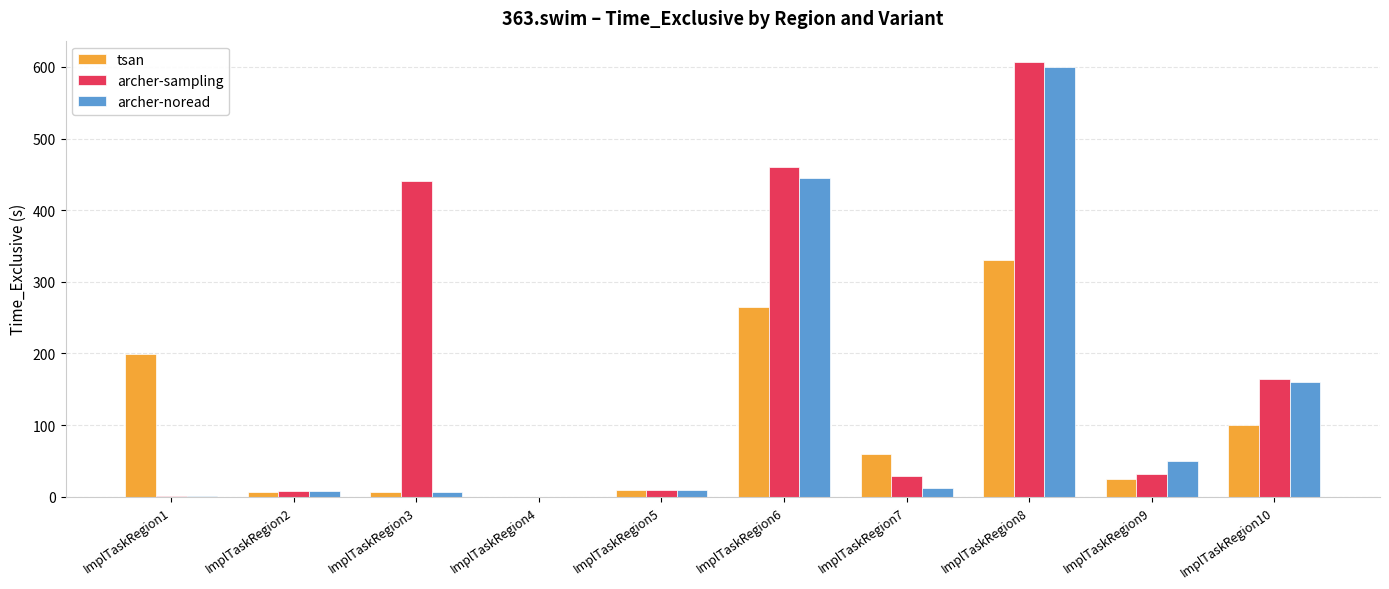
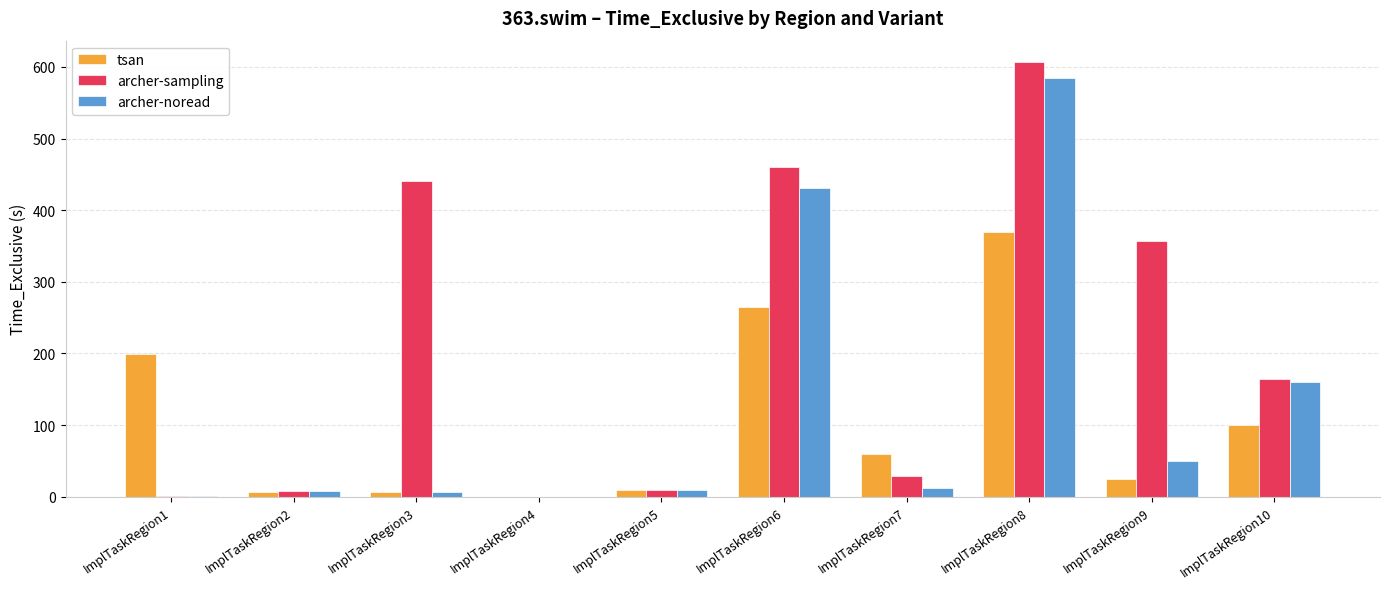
  {
    "tsan": {
      "ImplTaskRegion1": 200,
      "ImplTaskRegion2": 10,
      "ImplTaskRegion3": 10,
      "ImplTaskRegion5": 10,
      "ImplTaskRegion6": 260,
      "ImplTaskRegion7": 60,
-     "ImplTaskRegion8": 330,
+     "ImplTaskRegion8": 370,
      "ImplTaskRegion9": 20,
      "ImplTaskRegion10": 100
    },
    "archer-sampling": {
      "ImplTaskRegion2": 10,
      "ImplTaskRegion3": 440,
      "ImplTaskRegion5": 10,
      "ImplTaskRegion6": 460,
      "ImplTaskRegion7": 30,
      "ImplTaskRegion8": 610,
-     "ImplTaskRegion9": 30,
+     "ImplTaskRegion9": 360,
      "ImplTaskRegion10": 160
    },
    "archer-noread": {
      "ImplTaskRegion2": 10,
      "ImplTaskRegion3": 10,
      "ImplTaskRegion5": 10,
-     "ImplTaskRegion6": 450,
+     "ImplTaskRegion6": 430,
      "ImplTaskRegion7": 10,
-     "ImplTaskRegion8": 600,
+     "ImplTaskRegion8": 580,
      "ImplTaskRegion9": 50,
      "ImplTaskRegion10": 160
    }
  }
